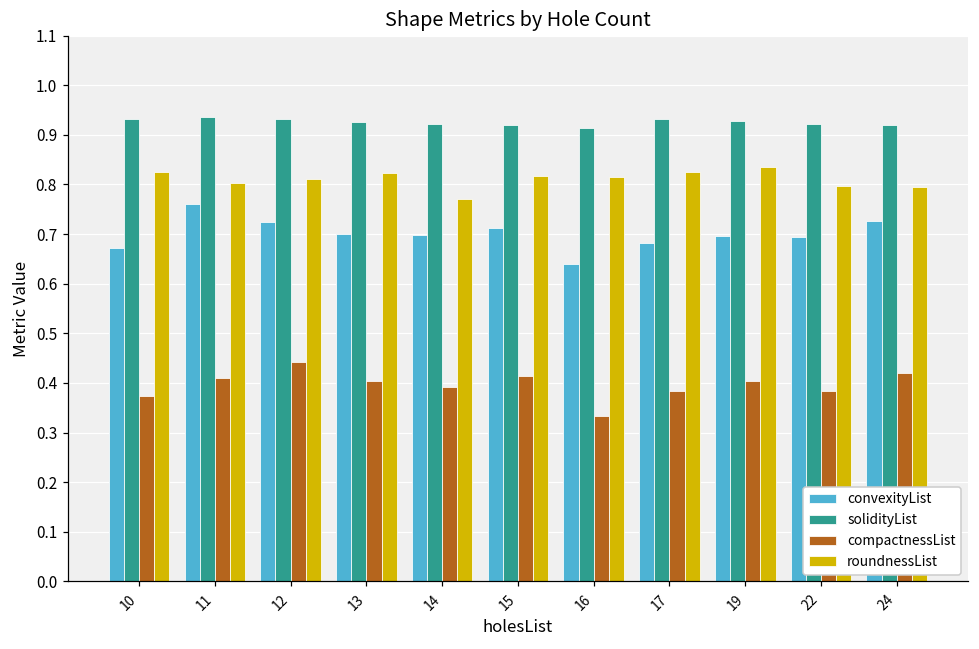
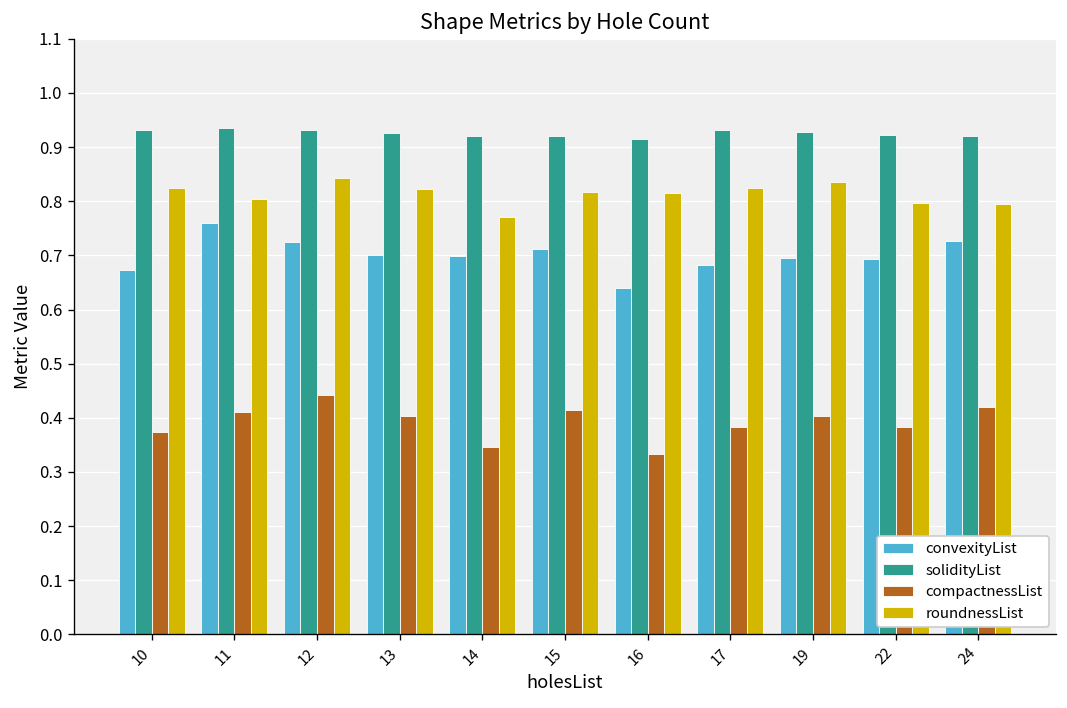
  {
    "convexityList": {
      "10": 0.67,
      "11": 0.76,
      "12": 0.72,
      "13": 0.70,
      "14": 0.70,
      "15": 0.71,
      "16": 0.64,
      "17": 0.68,
      "19": 0.70,
      "22": 0.69,
      "24": 0.73
    },
    "solidityList": {
      "10": 0.93,
      "11": 0.94,
      "12": 0.93,
      "13": 0.93,
      "14": 0.92,
      "15": 0.92,
      "16": 0.91,
      "17": 0.93,
      "19": 0.93,
      "22": 0.92,
      "24": 0.92
    },
    "compactnessList": {
      "10": 0.37,
      "11": 0.41,
      "12": 0.44,
      "13": 0.40,
-     "14": 0.39,
+     "14": 0.35,
      "15": 0.41,
      "16": 0.33,
      "17": 0.38,
      "19": 0.40,
      "22": 0.38,
      "24": 0.42
    },
    "roundnessList": {
      "10": 0.82,
      "11": 0.80,
-     "12": 0.81,
+     "12": 0.84,
      "13": 0.82,
      "14": 0.77,
      "15": 0.82,
      "16": 0.82,
      "17": 0.82,
      "19": 0.84,
      "22": 0.80,
      "24": 0.80
    }
  }
